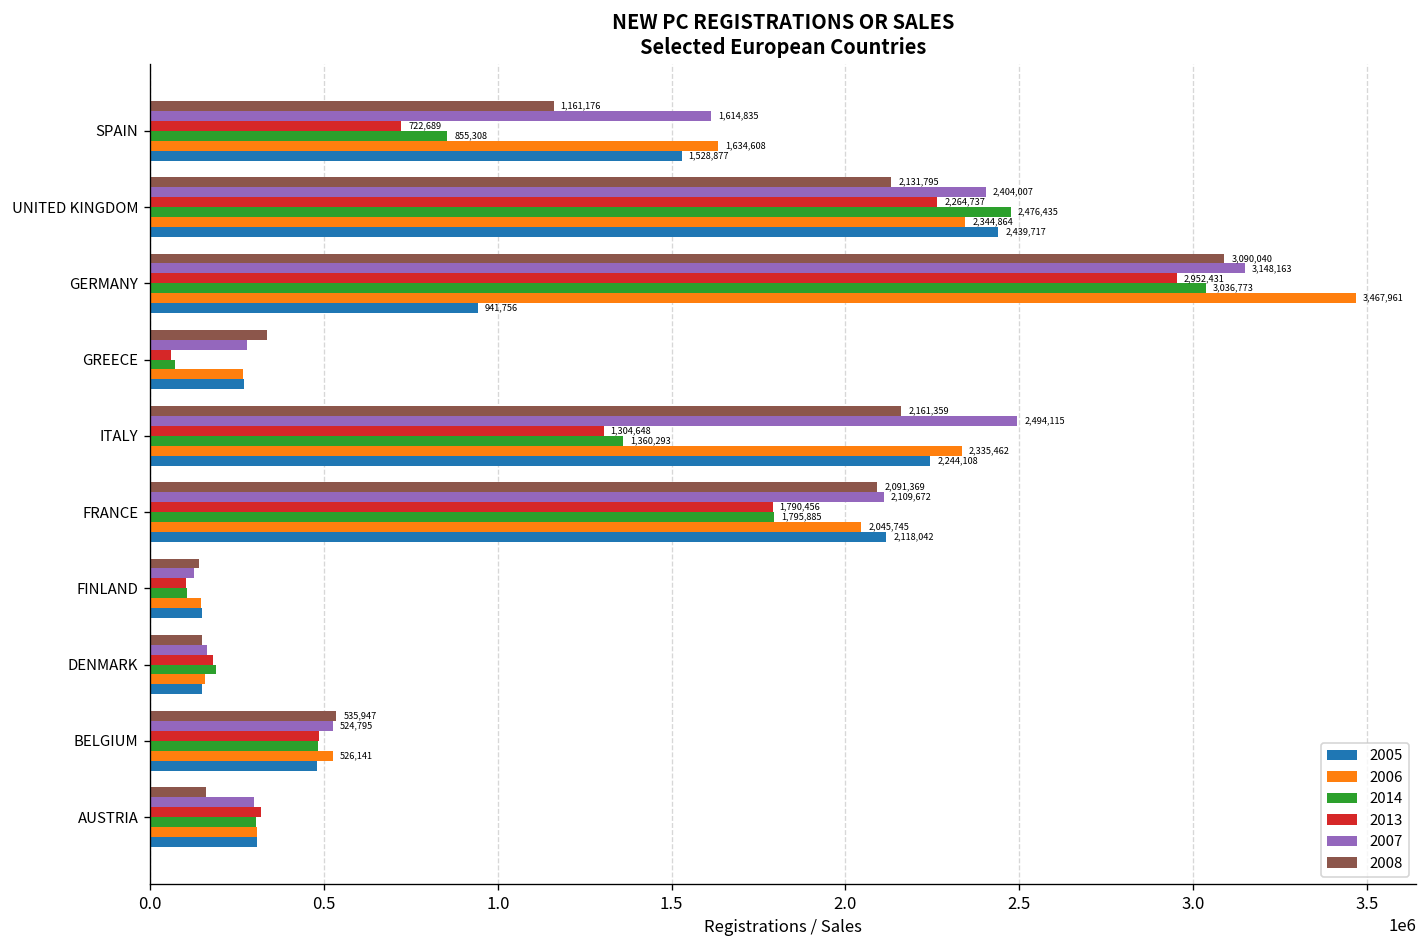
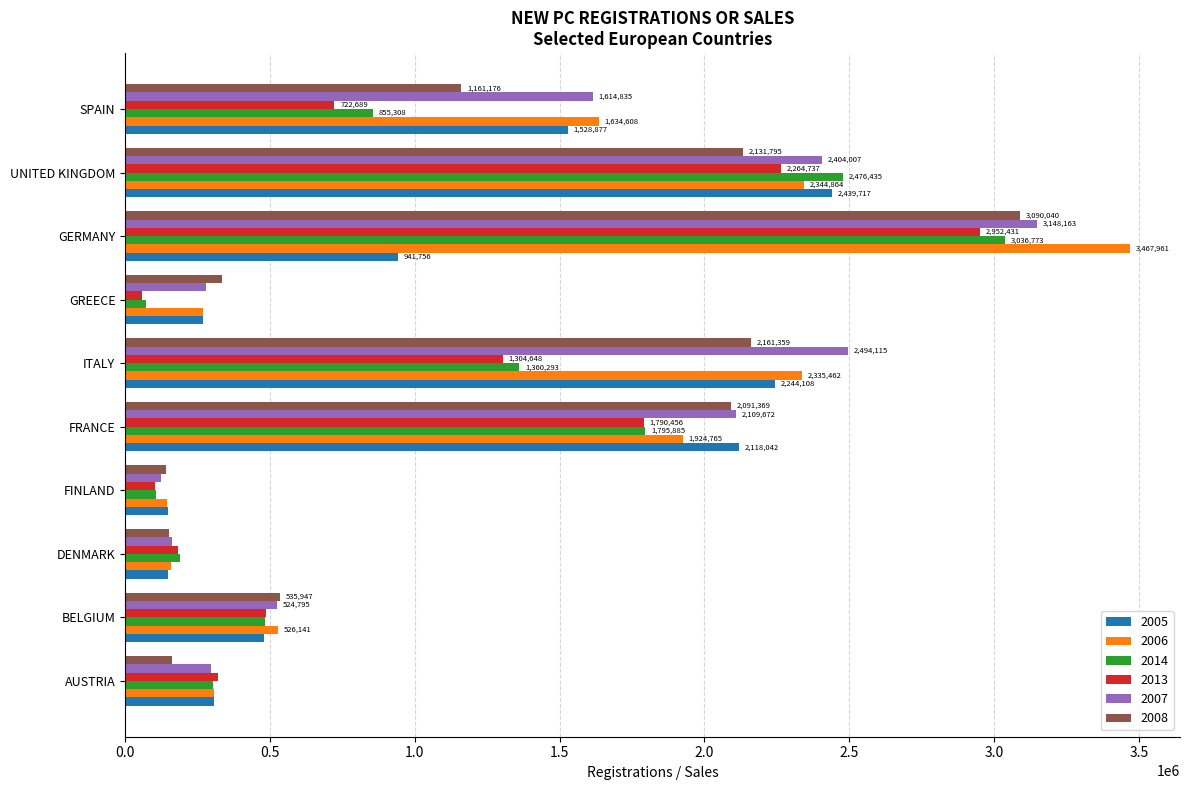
  {
    "2005": {
      "SPAIN": "1,528,877",
      "UNITED KINGDOM": "2,439,717",
      "GERMANY": "941,756",
      "ITALY": "2,244,108",
      "FRANCE": "2,118,042"
    },
    "2006": {
      "SPAIN": "1,634,608",
      "UNITED KINGDOM": "2,344,864",
      "GERMANY": "3,467,961",
      "ITALY": "2,335,462",
-     "FRANCE": "2,045,745",
+     "FRANCE": "1,924,765",
      "BELGIUM": "526,141"
    },
    "2014": {
      "SPAIN": "855,308",
      "UNITED KINGDOM": "2,476,435",
      "GERMANY": "3,036,773",
      "ITALY": "1,360,293",
      "FRANCE": "1,795,885"
    },
    "2013": {
      "SPAIN": "722,689",
      "UNITED KINGDOM": "2,264,737",
      "GERMANY": "2,952,431",
      "ITALY": "1,304,648",
      "FRANCE": "1,790,456"
    },
    "2007": {
      "SPAIN": "1,614,835",
      "UNITED KINGDOM": "2,404,007",
      "GERMANY": "3,148,163",
      "ITALY": "2,494,115",
      "FRANCE": "2,109,672",
      "BELGIUM": "524,795"
    },
    "2008": {
      "SPAIN": "1,161,176",
      "UNITED KINGDOM": "2,131,795",
      "GERMANY": "3,090,040",
      "ITALY": "2,161,359",
      "FRANCE": "2,091,369",
      "BELGIUM": "535,947"
    }
  }
